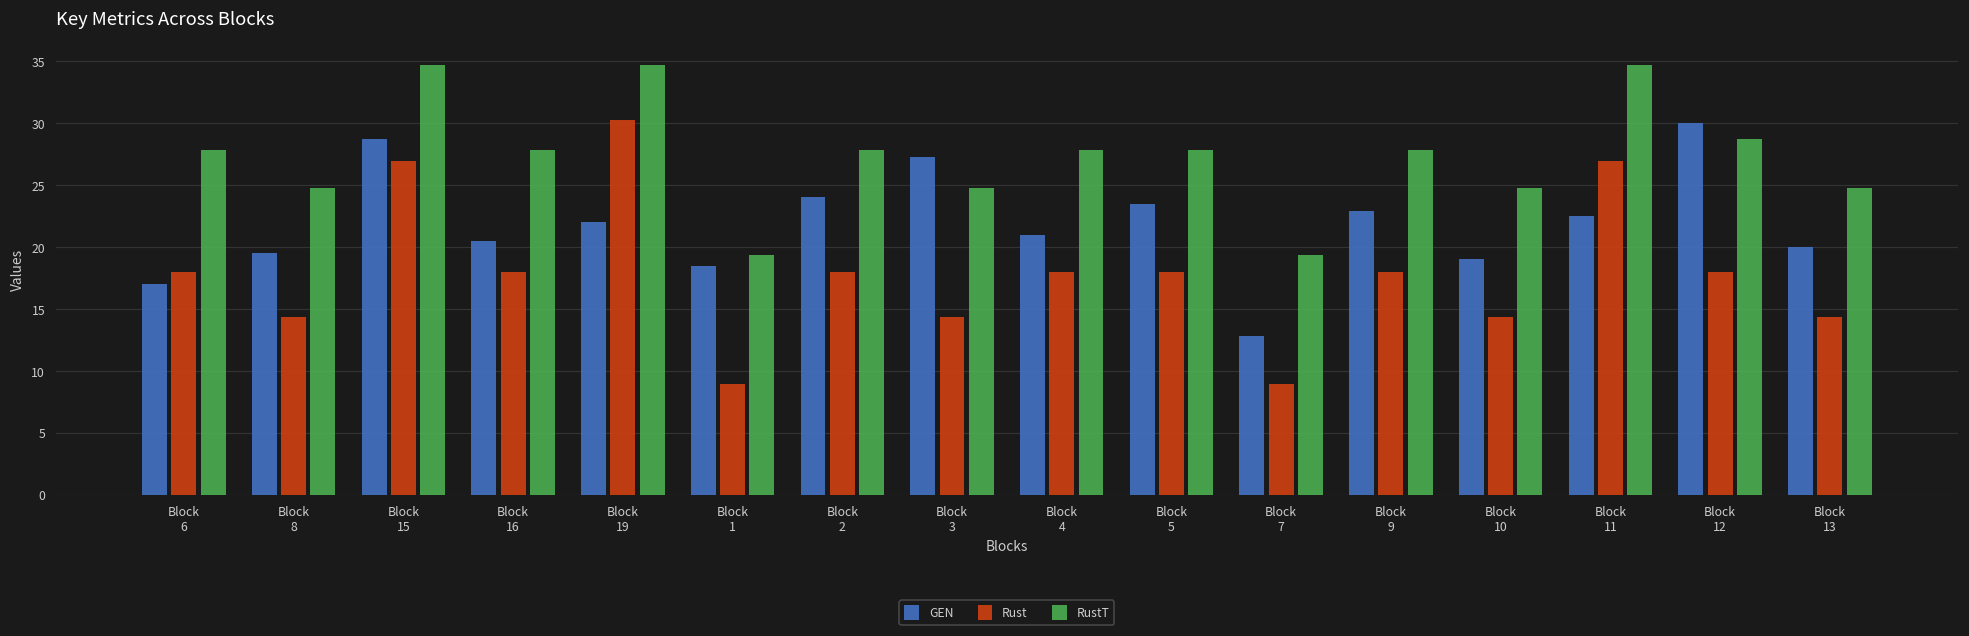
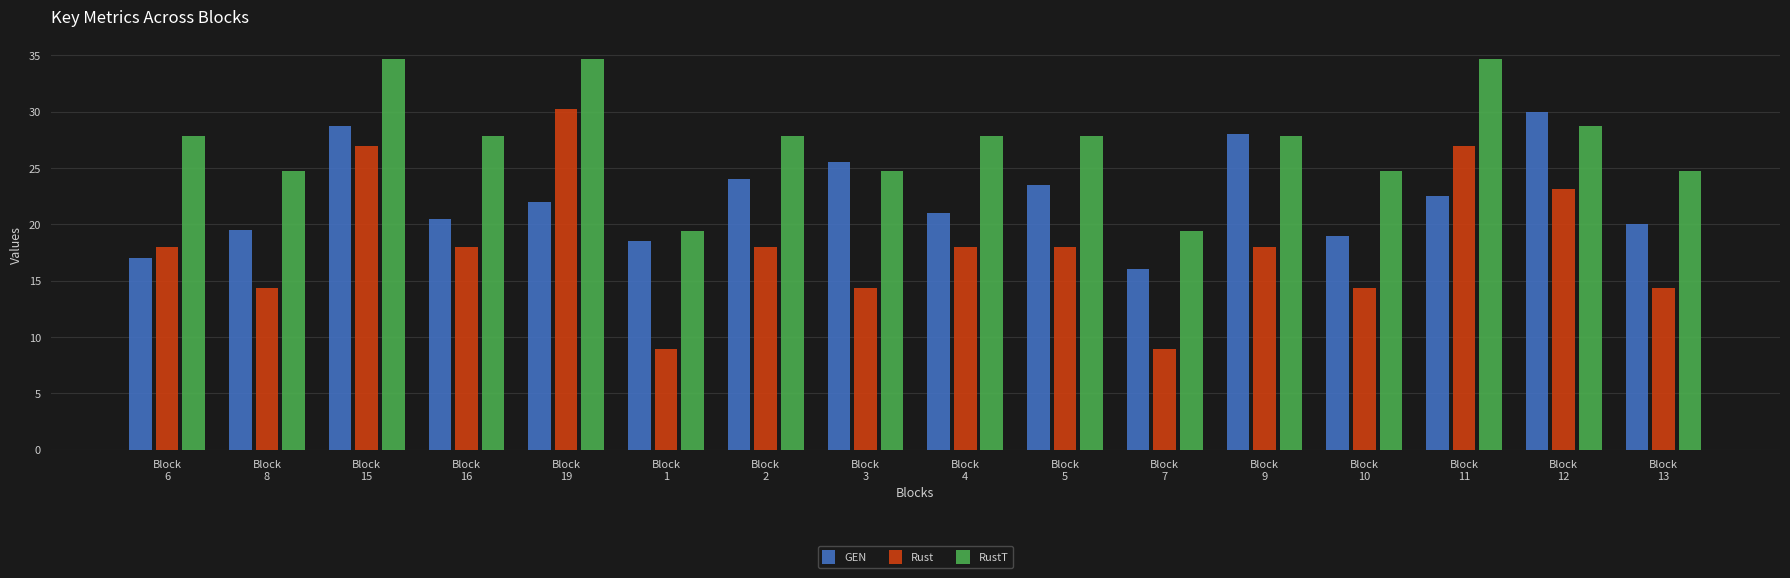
  {
    "GEN": {
      "Block 6": 17.0,
      "Block 8": 19.5,
      "Block 15": 28.7,
      "Block 16": 20.5,
      "Block 19": 22.0,
      "Block 1": 18.5,
      "Block 2": 24.0,
-     "Block 3": 27.3,
+     "Block 3": 25.5,
      "Block 4": 21.0,
      "Block 5": 23.5,
-     "Block 7": 12.8,
-     "Block 9": 22.9,
+     "Block 7": 16.0,
+     "Block 9": 28.0,
      "Block 10": 19.0,
      "Block 11": 22.5,
      "Block 12": 30.0,
      "Block 13": 20.0
    },
    "Rust": {
      "Block 6": 18.0,
      "Block 8": 14.4,
      "Block 15": 26.9,
      "Block 16": 18.0,
      "Block 19": 30.3,
      "Block 1": 9.0,
      "Block 2": 18.0,
      "Block 3": 14.4,
      "Block 4": 18.0,
      "Block 5": 18.0,
      "Block 7": 9.0,
      "Block 9": 18.0,
      "Block 10": 14.4,
      "Block 11": 26.9,
-     "Block 12": 18.0,
+     "Block 12": 23.1,
      "Block 13": 14.4
    },
    "RustT": {
      "Block 6": 27.9,
      "Block 8": 24.7,
      "Block 15": 34.7,
      "Block 16": 27.9,
      "Block 19": 34.7,
      "Block 1": 19.4,
      "Block 2": 27.9,
      "Block 3": 24.7,
      "Block 4": 27.9,
      "Block 5": 27.9,
      "Block 7": 19.4,
      "Block 9": 27.9,
      "Block 10": 24.7,
      "Block 11": 34.7,
      "Block 12": 28.8,
      "Block 13": 24.7
    }
  }
